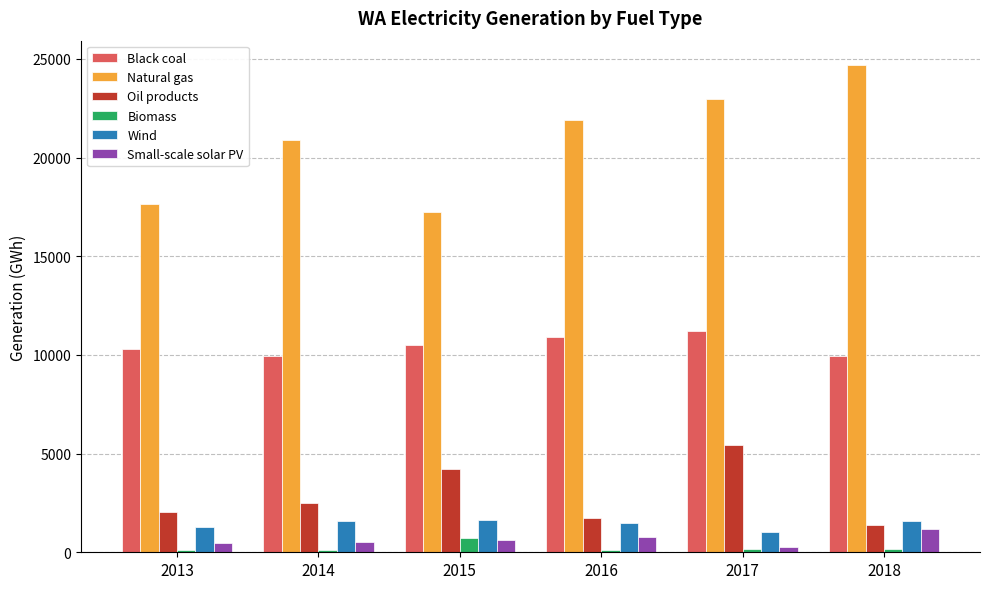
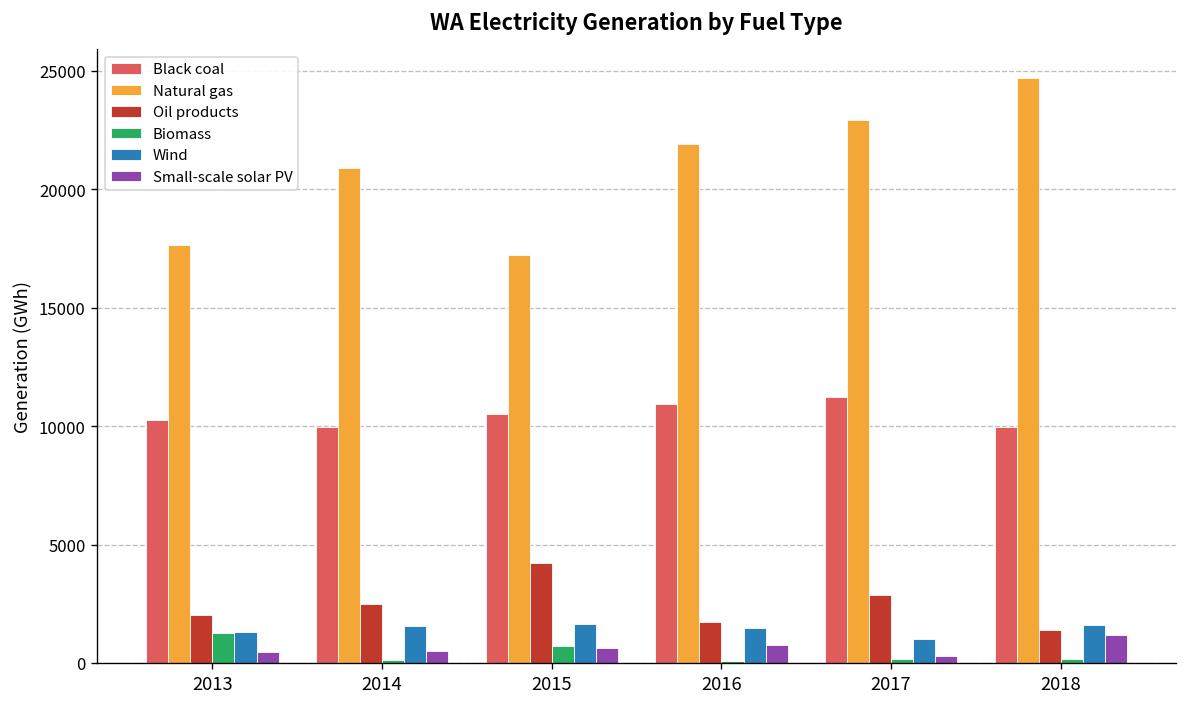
  {
    "Black coal": {
      "2013": 10300,
      "2014": 10000,
      "2015": 10500,
      "2016": 10900,
      "2017": 11200,
      "2018": 10000
    },
    "Natural gas": {
      "2013": 17600,
      "2014": 20900,
      "2015": 17200,
      "2016": 21900,
      "2017": 22900,
      "2018": 24700
    },
    "Oil products": {
      "2013": 2000,
      "2014": 2500,
      "2015": 4200,
      "2016": 1700,
-     "2017": 5500,
+     "2017": 2900,
      "2018": 1400
    },
    "Biomass": {
-     "2013": 100,
+     "2013": 1300,
      "2015": 700,
      "2017": 200,
      "2018": 200
    },
    "Wind": {
      "2013": 1300,
      "2014": 1600,
      "2015": 1600,
      "2016": 1500,
      "2017": 1000,
      "2018": 1600
    },
    "Small-scale solar PV": {
      "2013": 400,
      "2014": 500,
      "2015": 600,
      "2016": 800,
      "2017": 300,
      "2018": 1200
    }
  }
